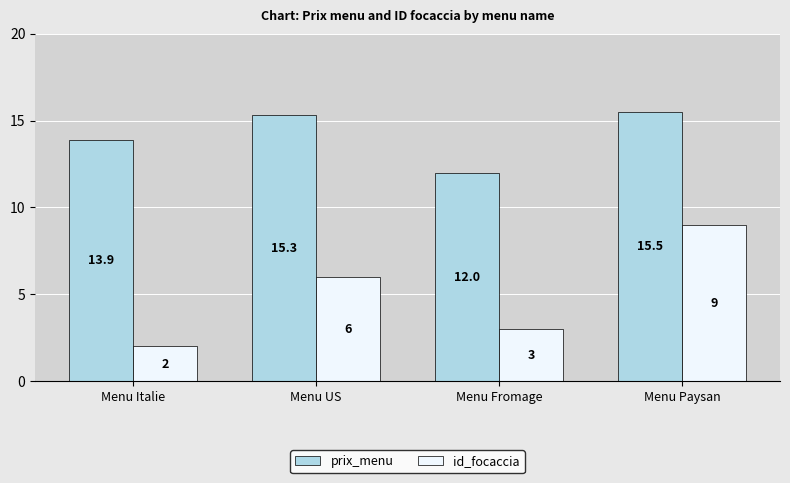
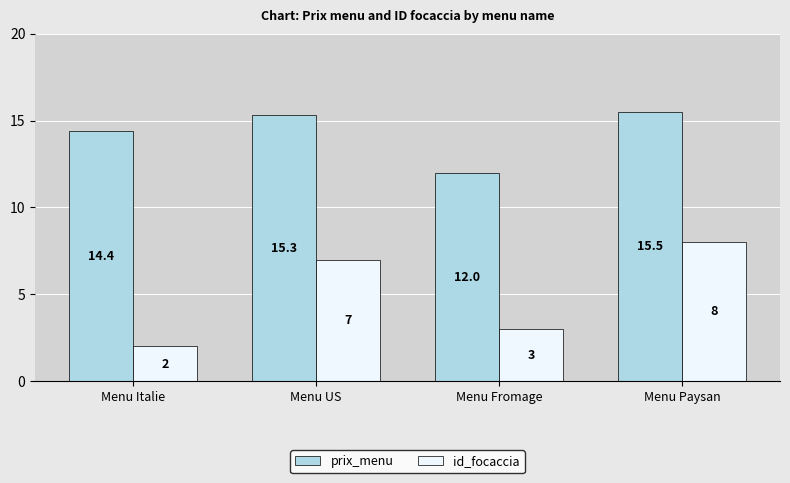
  {
    "prix_menu": {
-     "Menu Italie": 13.9,
+     "Menu Italie": 14.4,
      "Menu US": 15.3,
      "Menu Fromage": 12.0,
      "Menu Paysan": 15.5
    },
    "id_focaccia": {
      "Menu Italie": 2,
-     "Menu US": 6,
+     "Menu US": 7,
      "Menu Fromage": 3,
-     "Menu Paysan": 9
+     "Menu Paysan": 8
    }
  }
